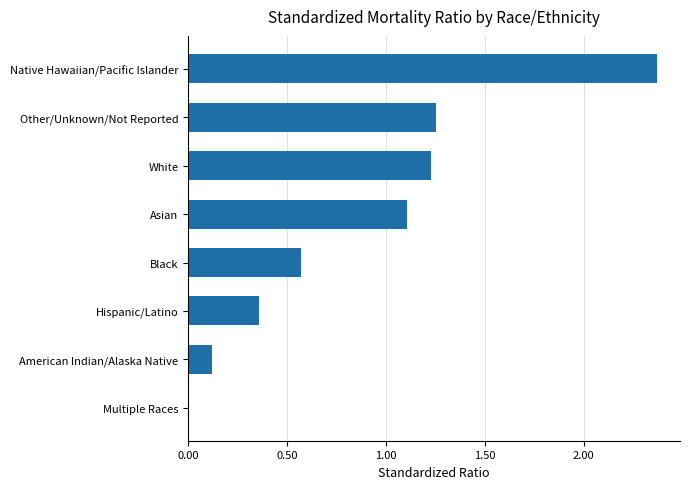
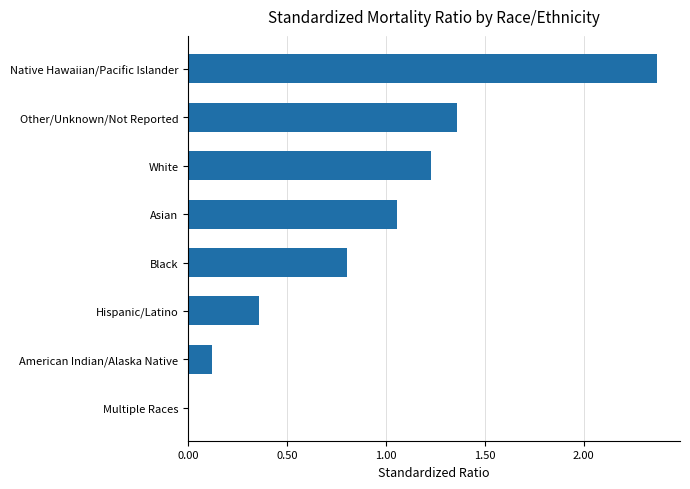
  {
    "Native Hawaiian/Pacific Islander": 2.37,
-   "Other/Unknown/Not Reported": 1.25,
+   "Other/Unknown/Not Reported": 1.36,
    "White": 1.23,
-   "Asian": 1.11,
-   "Black": 0.57,
+   "Asian": 1.06,
+   "Black": 0.80,
    "Hispanic/Latino": 0.36,
    "American Indian/Alaska Native": 0.12,
    "Multiple Races": 0.00
  }
